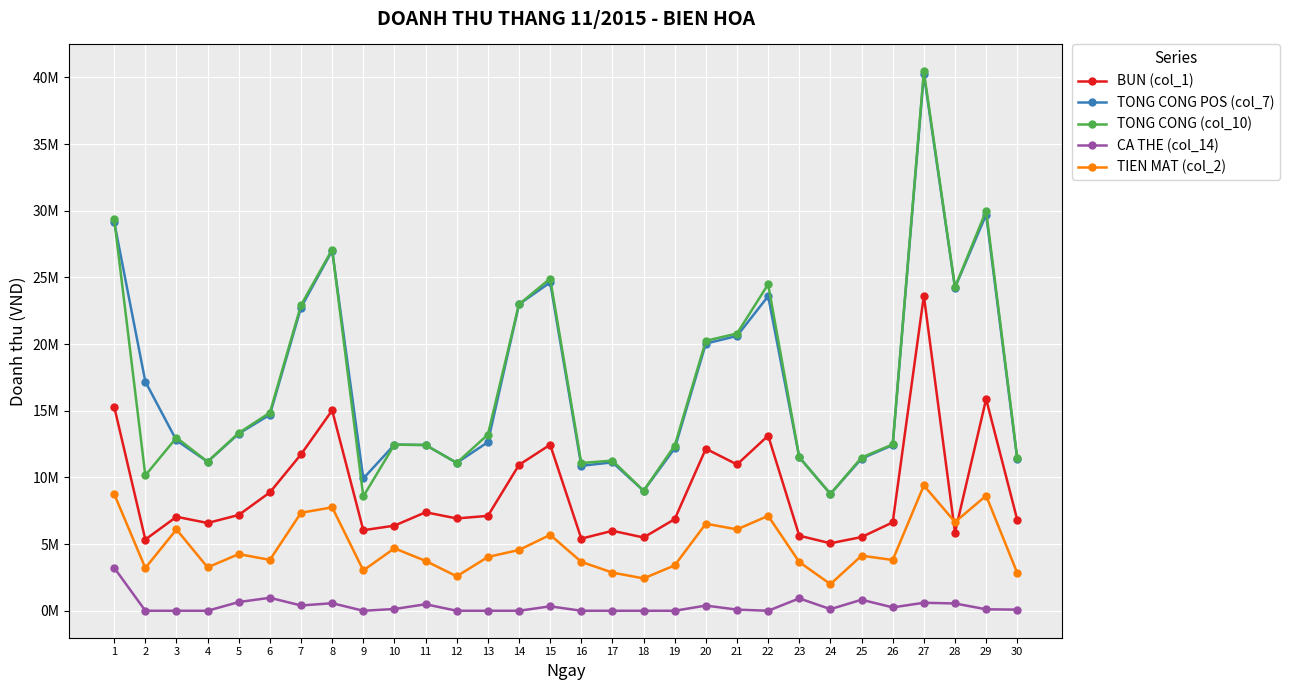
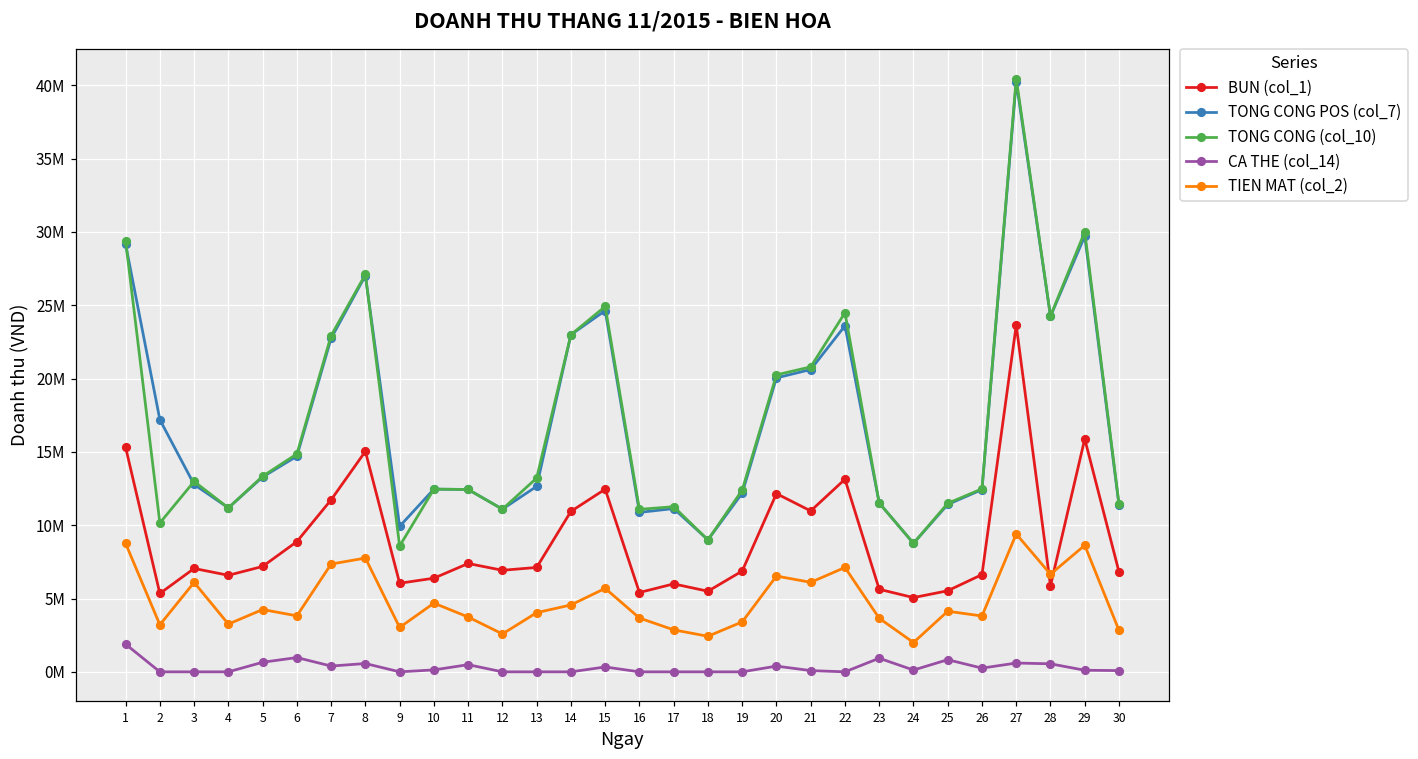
  {
    "BUN (col_1)": {
      "1": 15300000,
      "2": 5300000,
      "3": 7000000,
      "4": 6600000,
      "5": 7200000,
      "6": 8900000,
      "7": 11700000,
      "8": 15000000,
      "9": 6000000,
      "10": 6400000,
      "11": 7400000,
      "12": 6900000,
      "13": 7100000,
      "14": 10900000,
      "15": 12500000,
      "16": 5400000,
      "17": 6000000,
      "18": 5500000,
      "19": 6900000,
      "20": 12200000,
      "21": 11000000,
      "22": 13100000,
      "23": 5600000,
      "24": 5100000,
      "25": 5500000,
      "26": 6600000,
      "27": 23600000,
      "28": 5900000,
      "29": 15900000,
      "30": 6800000
    },
    "TONG CONG POS (col_7)": {
      "1": 29200000,
      "2": 17200000,
      "3": 12800000,
      "9": 9900000,
      "13": 12600000,
      "15": 24600000,
      "16": 10900000,
      "19": 12200000,
      "20": 20000000,
      "22": 23600000,
      "27": 40200000,
      "29": 29700000
    },
    "TONG CONG (col_10)": {
      "1": 29400000,
      "2": 10200000,
      "3": 13000000,
      "9": 8600000,
      "13": 13200000,
      "15": 24900000,
      "16": 11100000,
      "19": 12400000,
      "20": 20300000,
      "22": 24500000,
      "27": 40500000,
      "29": 30000000
    },
    "CA THE (col_14)": {
-     "1": 3200000,
+     "1": 1900000,
      "2": 0,
      "3": 0,
      "4": 0,
      "5": 700000,
      "6": 1000000,
      "7": 400000,
      "8": 600000,
      "9": 0,
      "10": 100000,
      "11": 500000,
      "12": 0,
      "13": 0,
      "14": 0,
      "15": 300000,
      "16": 0,
      "17": 0,
      "18": 0,
      "19": 0,
      "20": 400000,
      "21": 100000,
      "22": 0,
      "23": 900000,
      "24": 100000,
      "25": 800000,
      "26": 300000,
      "27": 600000,
      "28": 500000,
      "29": 100000,
      "30": 100000
    },
    "TIEN MAT (col_2)": {
      "1": 8800000,
      "2": 3200000,
      "3": 6100000,
      "4": 3300000,
      "5": 4200000,
      "6": 3800000,
      "7": 7400000,
      "8": 7800000,
      "9": 3000000,
      "10": 4700000,
      "11": 3700000,
      "12": 2600000,
      "13": 4000000,
      "14": 4600000,
      "15": 5700000,
      "16": 3700000,
      "17": 2900000,
      "18": 2400000,
      "19": 3400000,
      "20": 6500000,
      "21": 6100000,
      "22": 7100000,
      "23": 3700000,
      "24": 2000000,
      "25": 4100000,
      "26": 3800000,
      "27": 9400000,
      "28": 6700000,
      "29": 8600000,
      "30": 2800000
    }
  }
